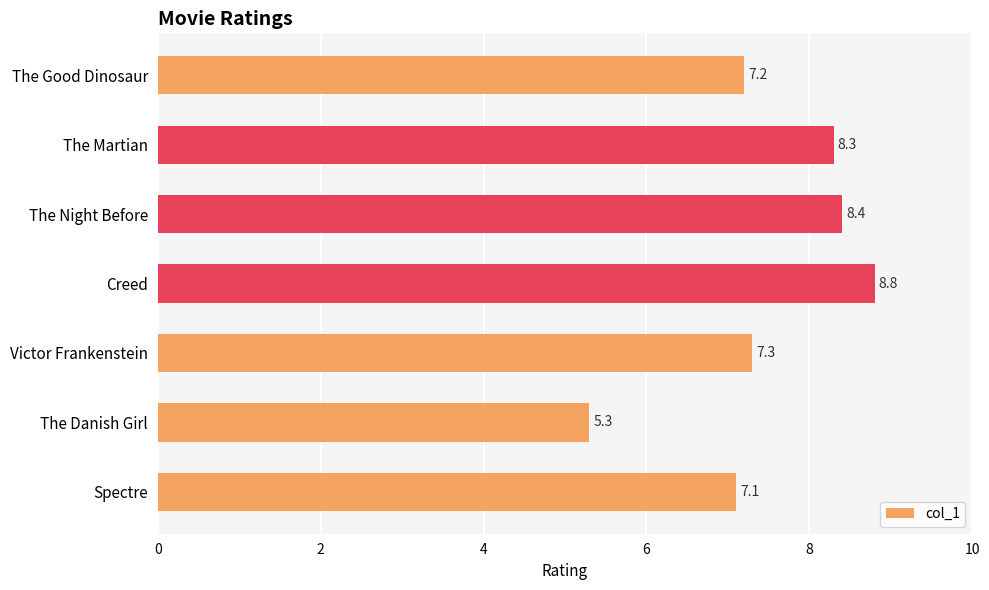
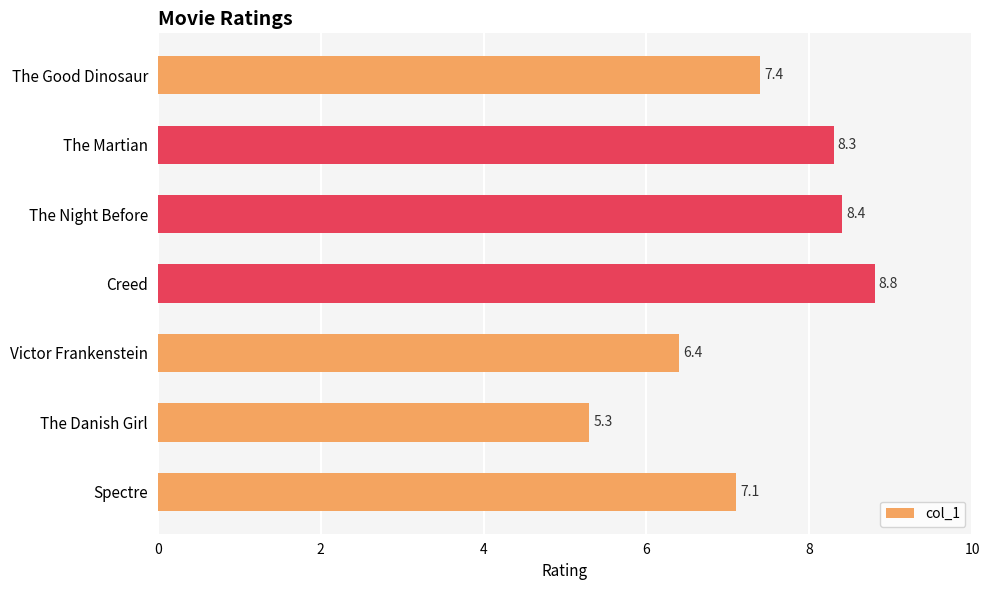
  {
-   "The Good Dinosaur": 7.2,
+   "The Good Dinosaur": 7.4,
    "The Martian": 8.3,
    "The Night Before": 8.4,
    "Creed": 8.8,
-   "Victor Frankenstein": 7.3,
+   "Victor Frankenstein": 6.4,
    "The Danish Girl": 5.3,
    "Spectre": 7.1
  }
